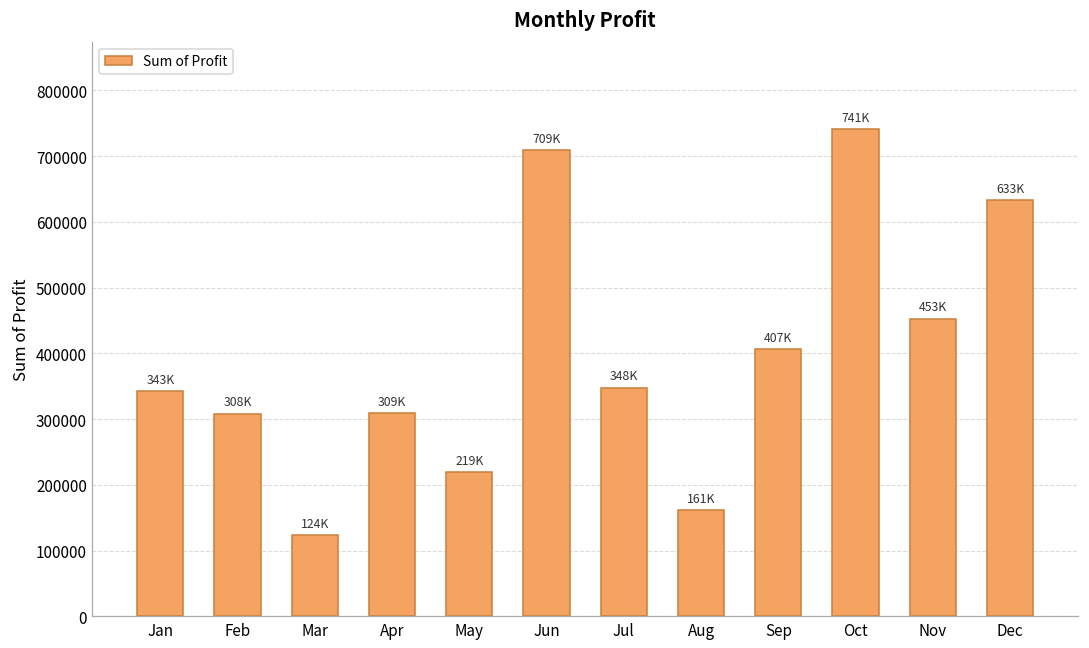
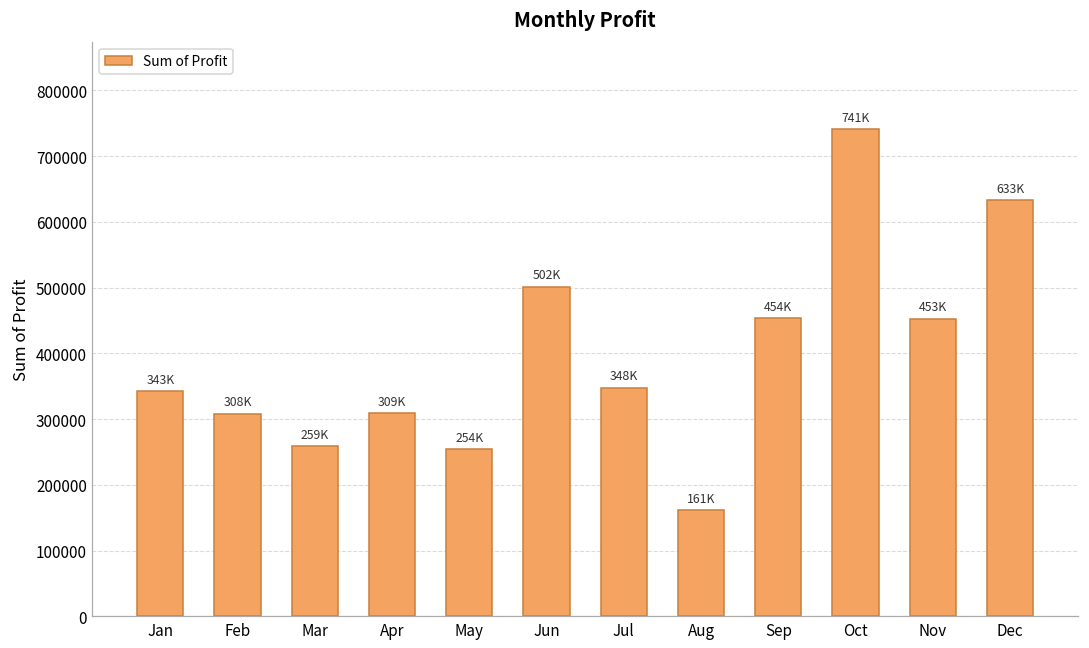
  {
    "Jan": "343K",
    "Feb": "308K",
-   "Mar": "124K",
+   "Mar": "259K",
    "Apr": "309K",
-   "May": "219K",
-   "Jun": "709K",
+   "May": "254K",
+   "Jun": "502K",
    "Jul": "348K",
    "Aug": "161K",
-   "Sep": "407K",
+   "Sep": "454K",
    "Oct": "741K",
    "Nov": "453K",
    "Dec": "633K"
  }
